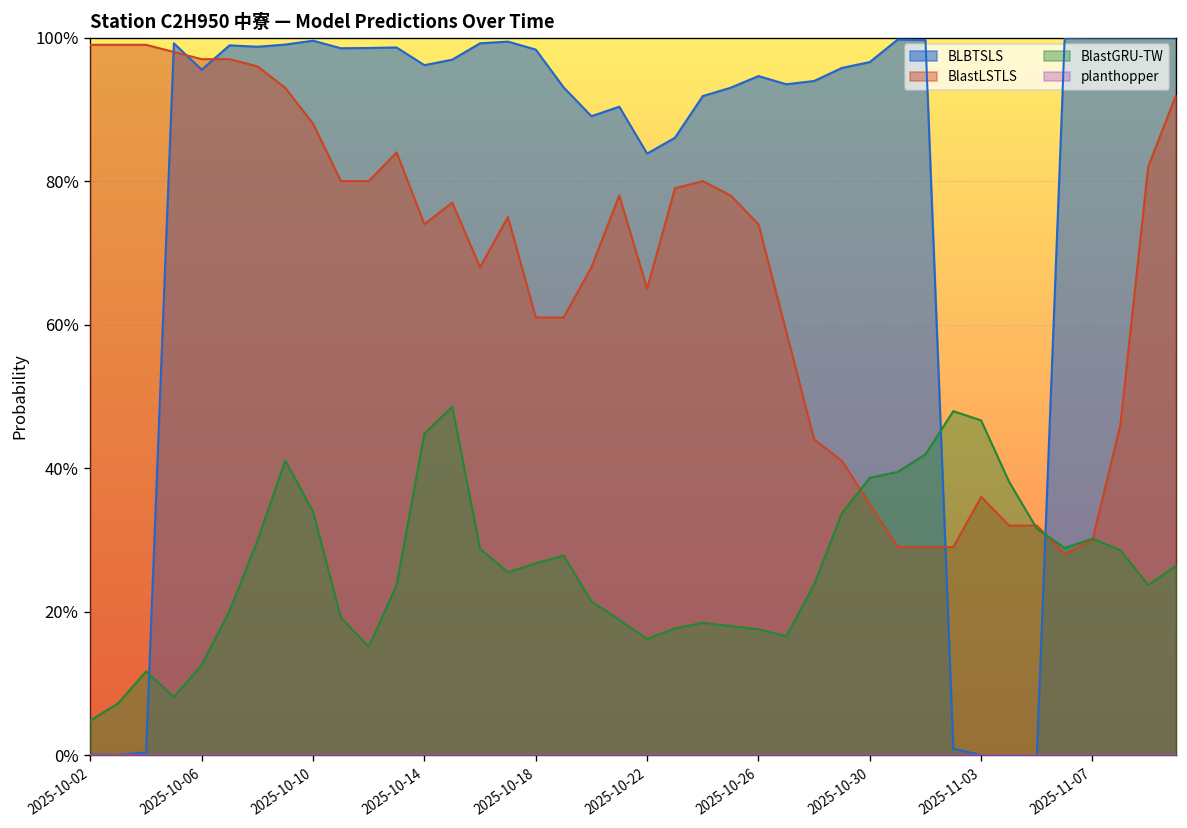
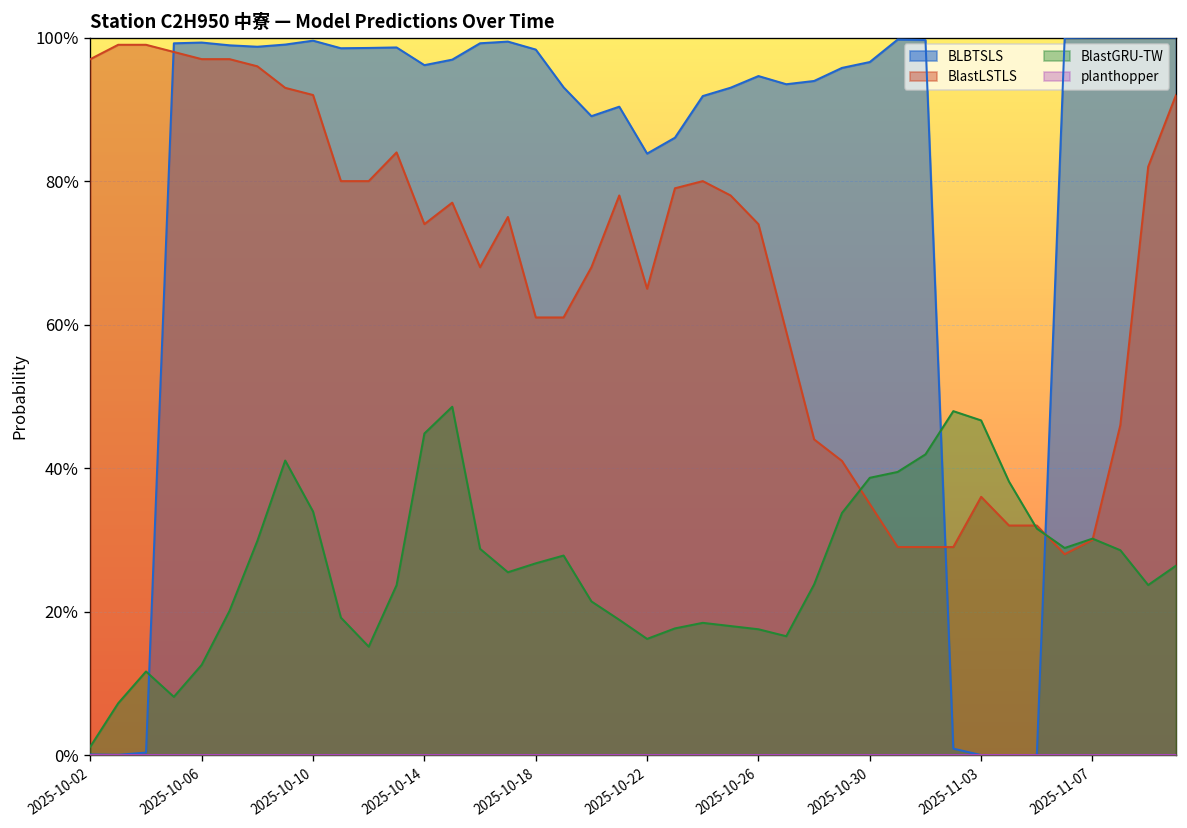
  {
    "BLBTSLS": {
-     "2025-10-06": "96%",
+     "2025-10-06": "99%",
      "2025-10-10": "100%",
      "2025-10-14": "96%",
      "2025-10-18": "98%",
      "2025-10-22": "84%",
      "2025-10-26": "95%",
      "2025-10-30": "97%",
      "2025-11-07": "100%"
    },
    "BlastLSTLS": {
-     "2025-10-02": "99%",
+     "2025-10-02": "97%",
      "2025-10-06": "97%",
-     "2025-10-10": "88%",
+     "2025-10-10": "92%",
      "2025-10-14": "74%",
      "2025-10-18": "61%",
      "2025-10-22": "65%",
      "2025-10-26": "74%",
      "2025-10-30": "35%",
      "2025-11-03": "36%"
    },
    "BlastGRU-TW": {
-     "2025-10-02": "5%",
+     "2025-10-02": "1%",
      "2025-10-06": "13%",
      "2025-10-10": "34%",
      "2025-10-14": "45%",
      "2025-10-18": "27%",
      "2025-10-22": "16%",
      "2025-10-26": "18%",
      "2025-10-30": "39%",
      "2025-11-03": "47%"
    },
    "planthopper": {
      "2025-10-06": "0%",
      "2025-10-10": "0%",
      "2025-10-14": "0%",
      "2025-10-18": "0%",
      "2025-10-22": "0%",
      "2025-10-26": "0%",
      "2025-10-30": "0%",
      "2025-11-07": "0%"
    }
  }
